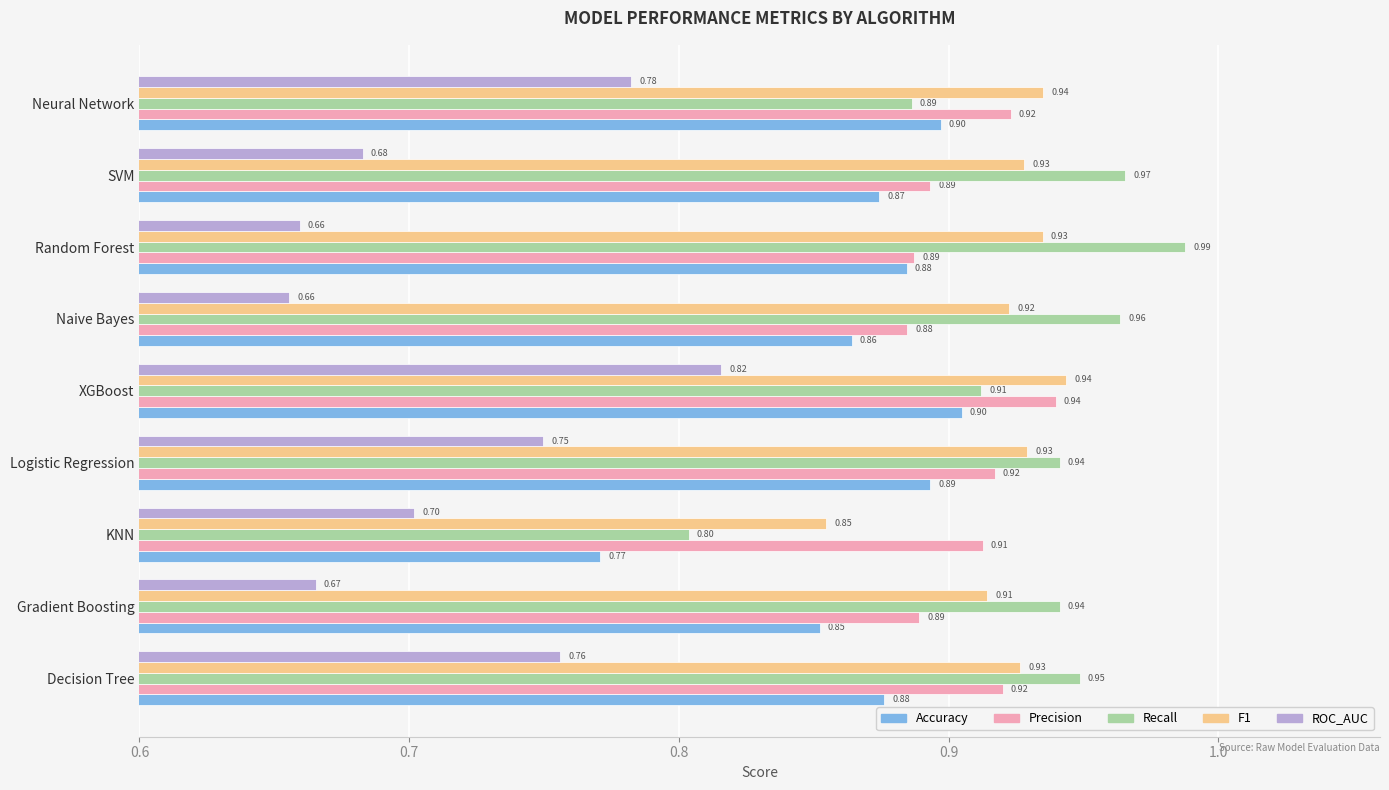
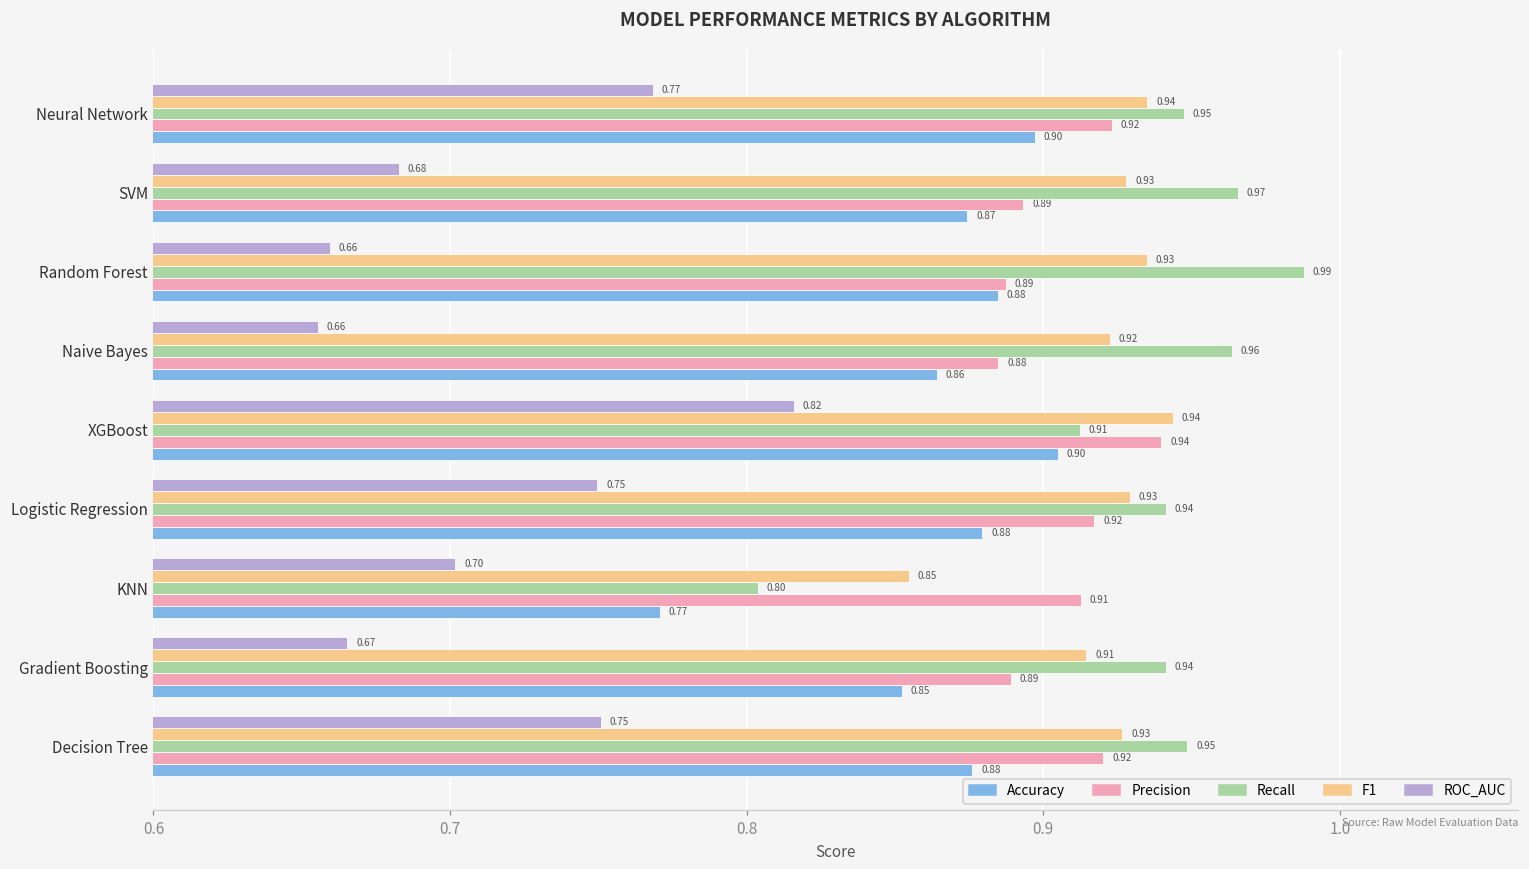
  {
    "Accuracy": {
      "Neural Network": 0.90,
      "SVM": 0.87,
      "Random Forest": 0.88,
      "Naive Bayes": 0.86,
      "XGBoost": 0.90,
-     "Logistic Regression": 0.89,
+     "Logistic Regression": 0.88,
      "KNN": 0.77,
      "Gradient Boosting": 0.85,
      "Decision Tree": 0.88
    },
    "Recall": {
-     "Neural Network": 0.89,
+     "Neural Network": 0.95,
      "SVM": 0.97,
      "Random Forest": 0.99,
      "Naive Bayes": 0.96,
      "XGBoost": 0.91,
      "Logistic Regression": 0.94,
      "KNN": 0.80,
      "Gradient Boosting": 0.94,
      "Decision Tree": 0.95
    },
    "ROC_AUC": {
-     "Neural Network": 0.78,
+     "Neural Network": 0.77,
      "SVM": 0.68,
      "Random Forest": 0.66,
      "Naive Bayes": 0.66,
      "XGBoost": 0.82,
      "Logistic Regression": 0.75,
      "KNN": 0.70,
      "Gradient Boosting": 0.67,
-     "Decision Tree": 0.76
+     "Decision Tree": 0.75
    }
  }
